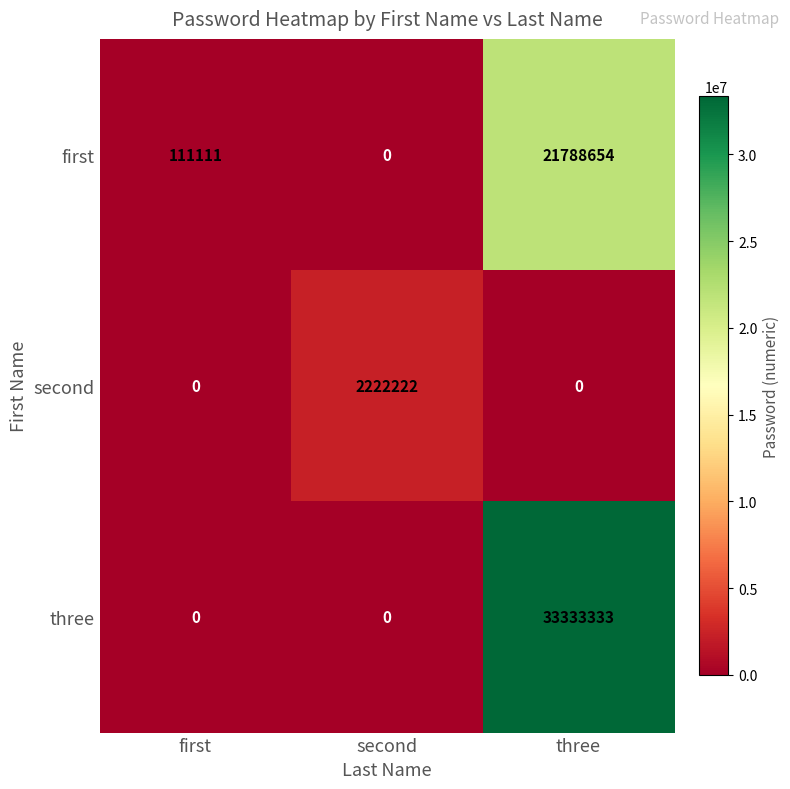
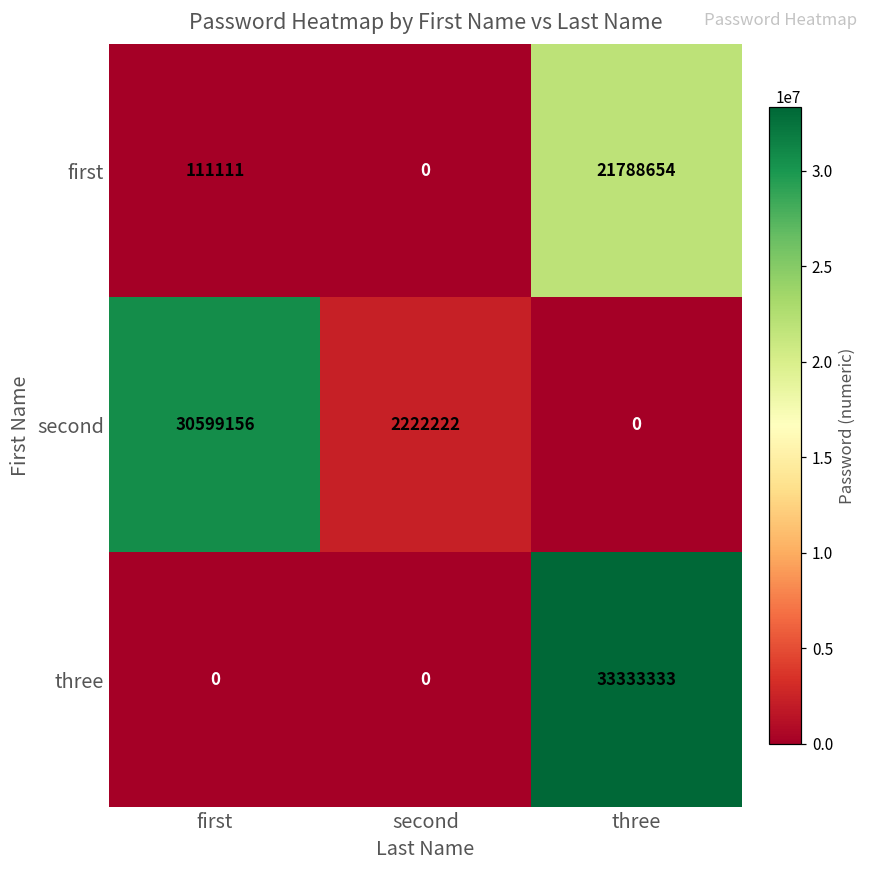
  {
    "first": {
      "first": 111111,
      "second": 0,
      "three": 21788654
    },
    "second": {
-     "first": 0,
+     "first": 30599156,
      "second": 2222222,
      "three": 0
    },
    "three": {
      "first": 0,
      "second": 0,
      "three": 33333333
    }
  }
